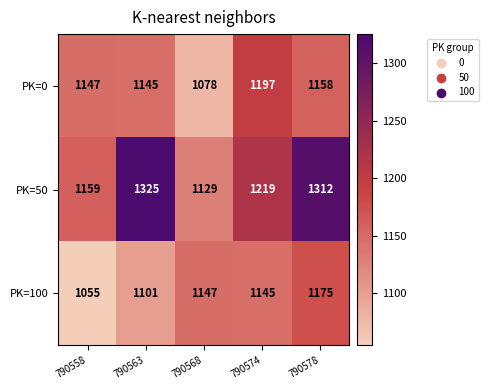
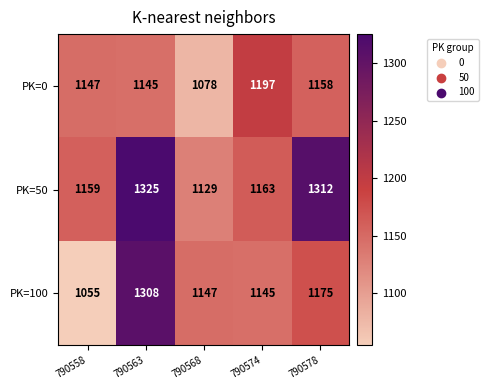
  {
    "PK=0": {
      "790558": 1147,
      "790563": 1145,
      "790568": 1078,
      "790574": 1197,
      "790578": 1158
    },
    "PK=50": {
      "790558": 1159,
      "790563": 1325,
      "790568": 1129,
-     "790574": 1219,
+     "790574": 1163,
      "790578": 1312
    },
    "PK=100": {
      "790558": 1055,
-     "790563": 1101,
+     "790563": 1308,
      "790568": 1147,
      "790574": 1145,
      "790578": 1175
    }
  }
